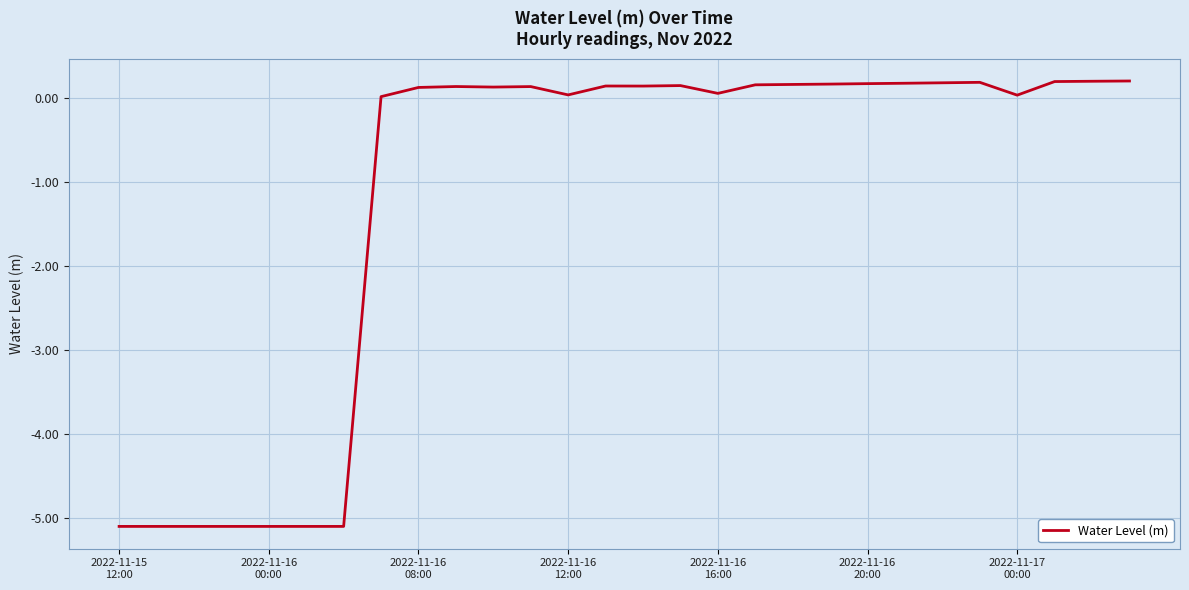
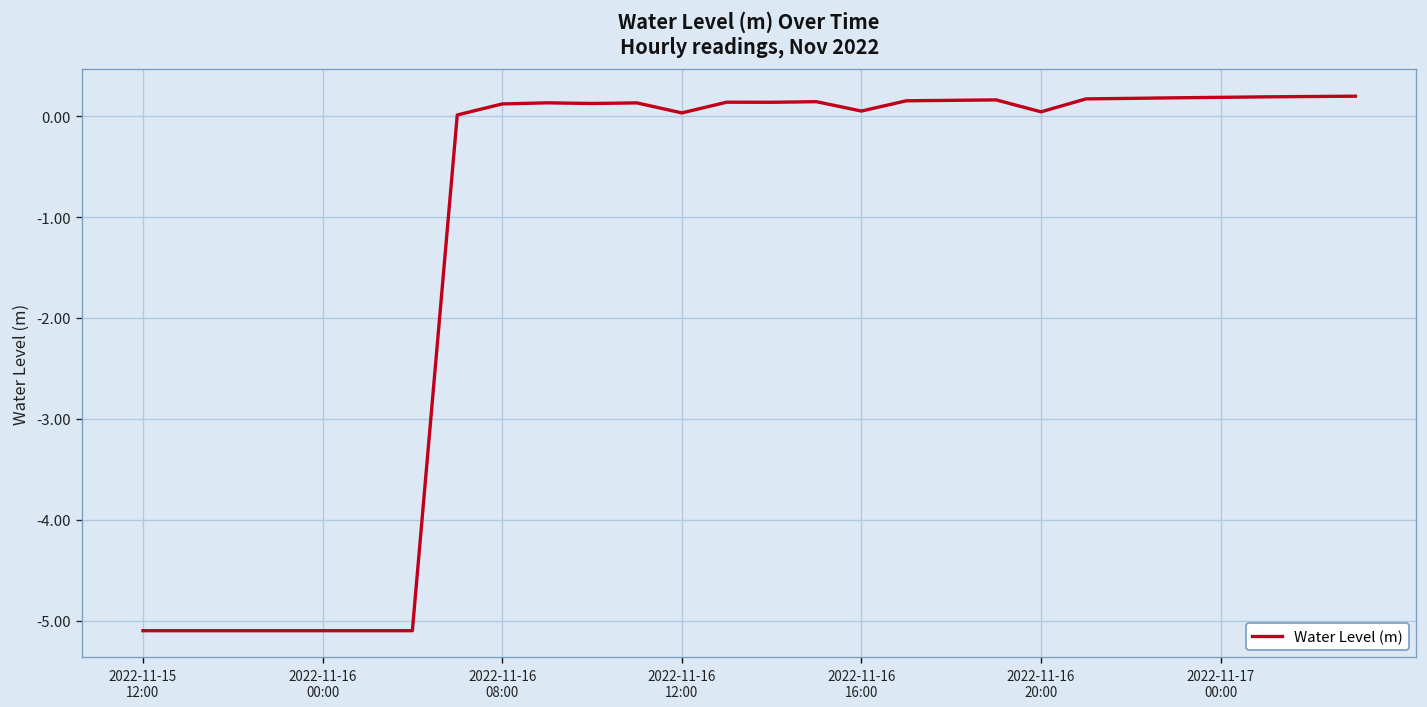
  {
    "2022-11-15 12:00": -5.1,
    "2022-11-16 00:00": -5.1,
    "2022-11-16 08:00": 0.1,
    "2022-11-16 12:00": 0.0,
    "2022-11-16 16:00": 0.1,
-   "2022-11-16 20:00": 0.2,
-   "2022-11-17 00:00": 0.0
+   "2022-11-16 20:00": 0.0,
+   "2022-11-17 00:00": 0.2
  }
